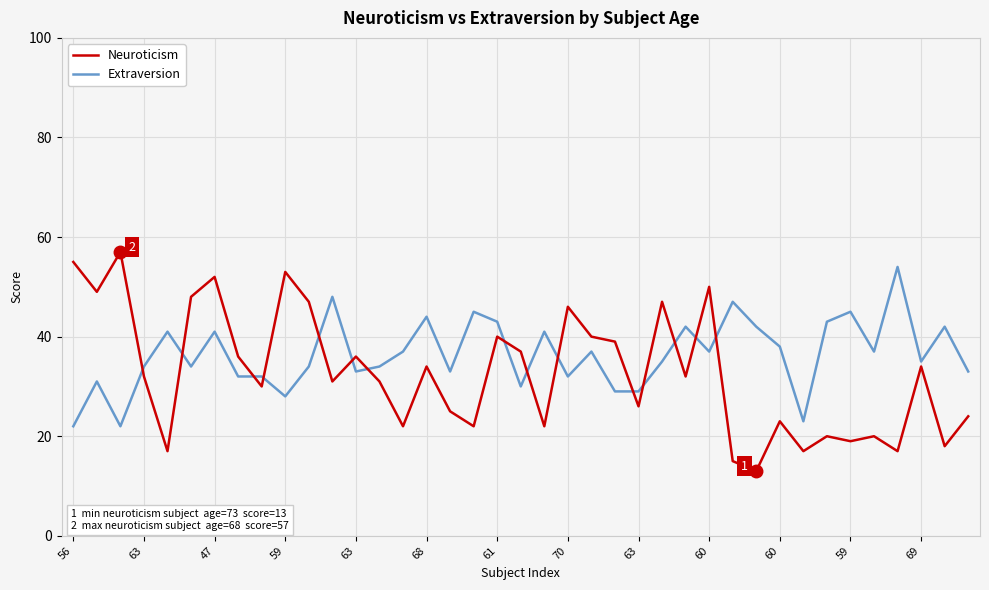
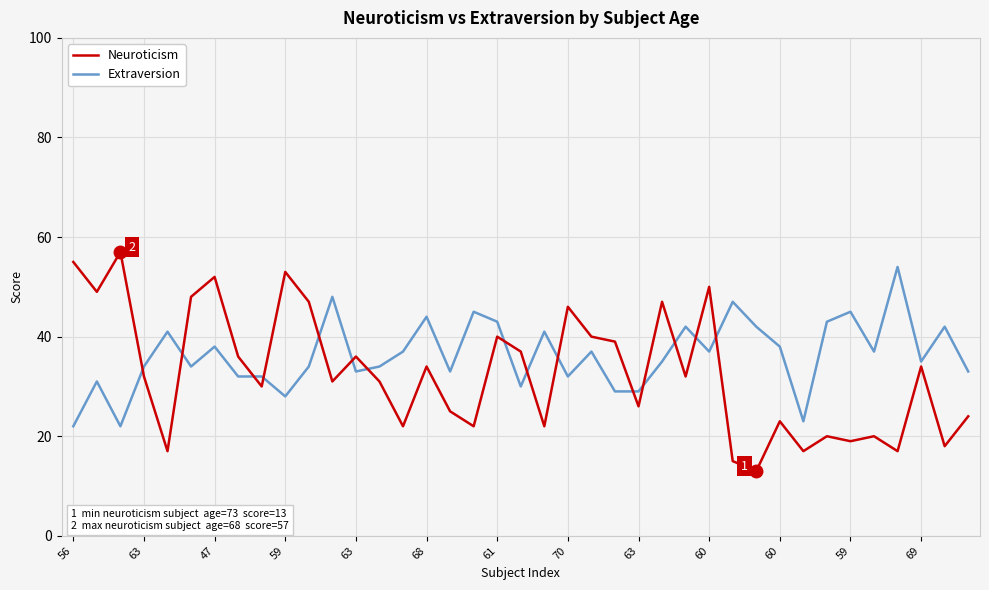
  {
    "Extraversion": {
      "56": 22,
-     "47": 41,
+     "47": 38,
      "68": 44,
      "61": 43,
      "70": 32,
      "69": 35
    }
  }
